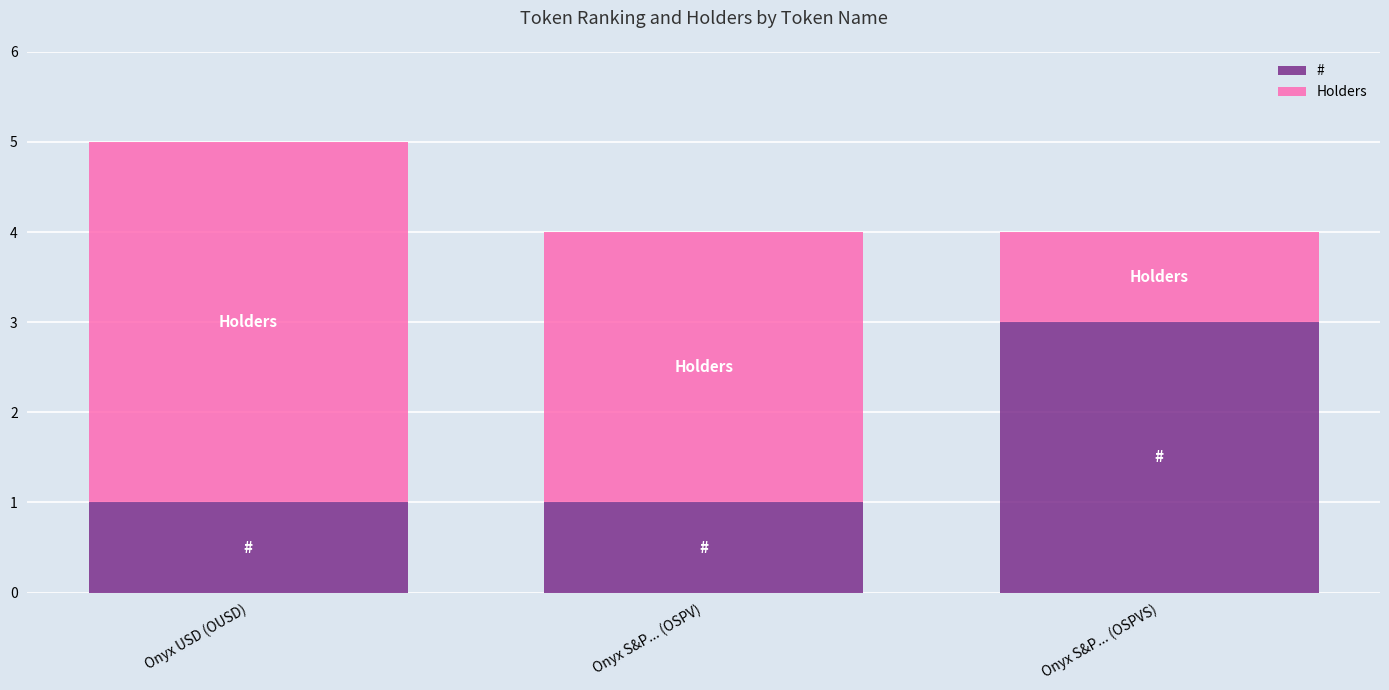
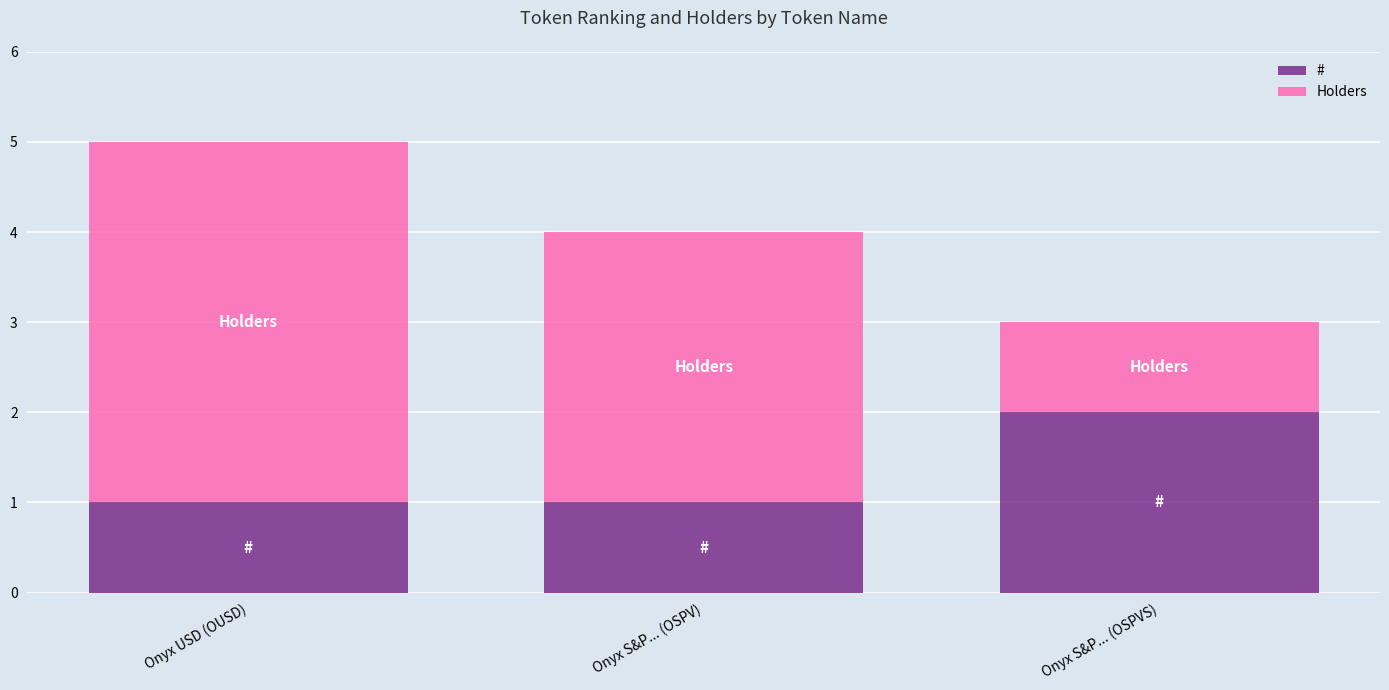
  {
    "#": {
      "Onyx USD (OUSD)": 1,
      "Onyx S&P... (OSPV)": 1,
-     "Onyx S&P... (OSPVS)": 3
+     "Onyx S&P... (OSPVS)": 2
    },
    "Holders": {
      "Onyx USD (OUSD)": 4,
      "Onyx S&P... (OSPV)": 3,
      "Onyx S&P... (OSPVS)": 1
    }
  }
